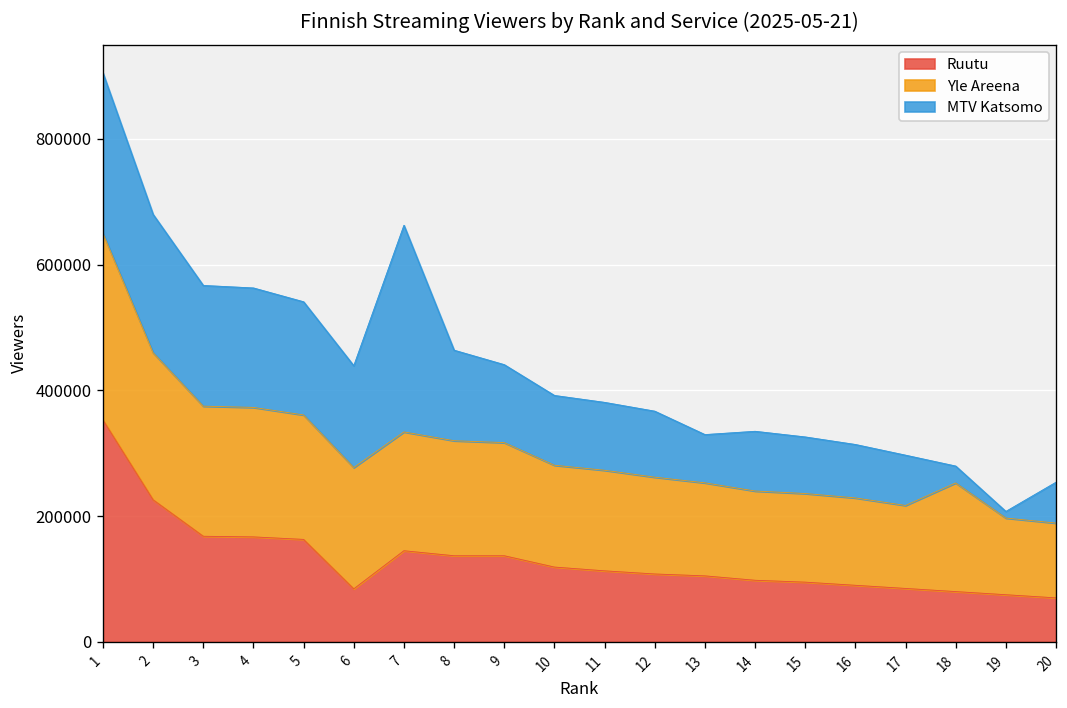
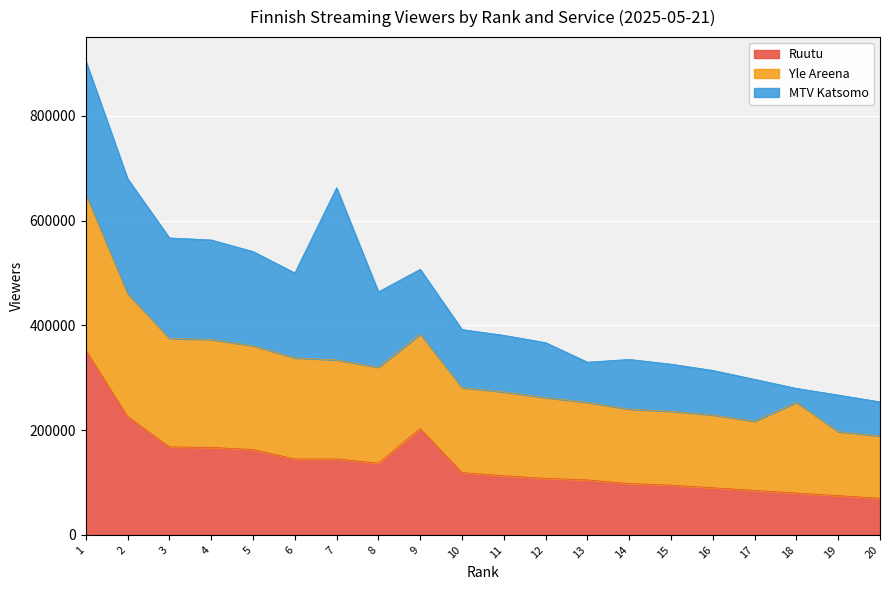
  {
    "Ruutu": {
      "1": 350000,
      "2": 230000,
      "3": 170000,
      "4": 170000,
      "5": 160000,
-     "6": 80000,
+     "6": 150000,
      "7": 150000,
      "8": 140000,
-     "9": 140000,
+     "9": 200000,
      "10": 120000,
      "11": 110000,
      "12": 110000,
      "13": 110000,
      "14": 100000,
      "15": 100000,
      "16": 90000,
      "17": 90000,
      "18": 80000,
      "19": 80000,
      "20": 70000
    },
    "Yle Areena": {
      "1": 300000,
      "2": 230000,
      "3": 210000,
      "4": 210000,
      "5": 200000,
      "6": 190000,
      "7": 190000,
      "8": 180000,
      "9": 180000,
      "10": 160000,
      "11": 160000,
      "12": 150000,
      "13": 150000,
      "14": 140000,
      "15": 140000,
      "16": 140000,
      "17": 130000,
      "18": 170000,
      "19": 120000,
      "20": 120000
    },
    "MTV Katsomo": {
      "1": 260000,
      "2": 220000,
      "3": 190000,
      "4": 190000,
      "5": 180000,
      "6": 160000,
      "7": 330000,
      "8": 140000,
      "9": 120000,
      "10": 110000,
      "11": 110000,
      "12": 110000,
      "13": 80000,
      "14": 100000,
      "15": 90000,
      "16": 90000,
      "17": 80000,
      "18": 30000,
-     "19": 10000,
+     "19": 70000,
      "20": 70000
    }
  }
